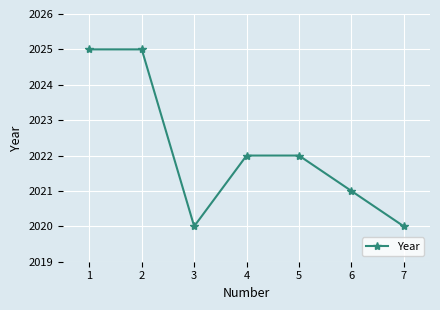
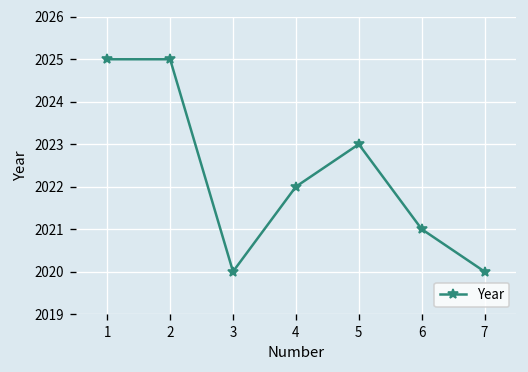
  {
    "1": 2025,
    "2": 2025,
    "3": 2020,
    "4": 2022,
-   "5": 2022,
+   "5": 2023,
    "6": 2021,
    "7": 2020
  }
